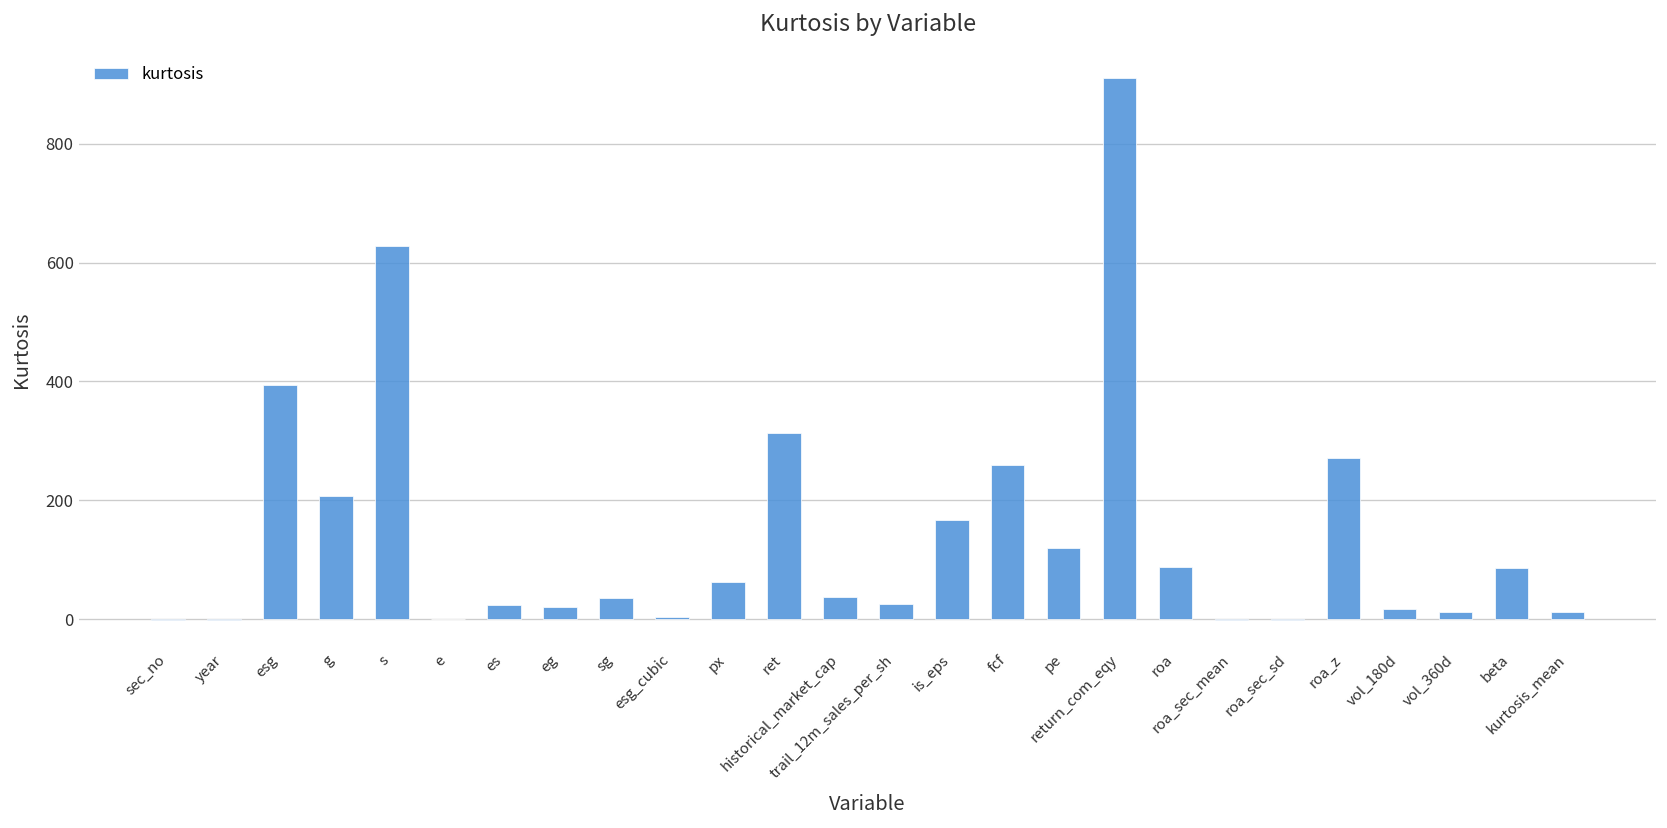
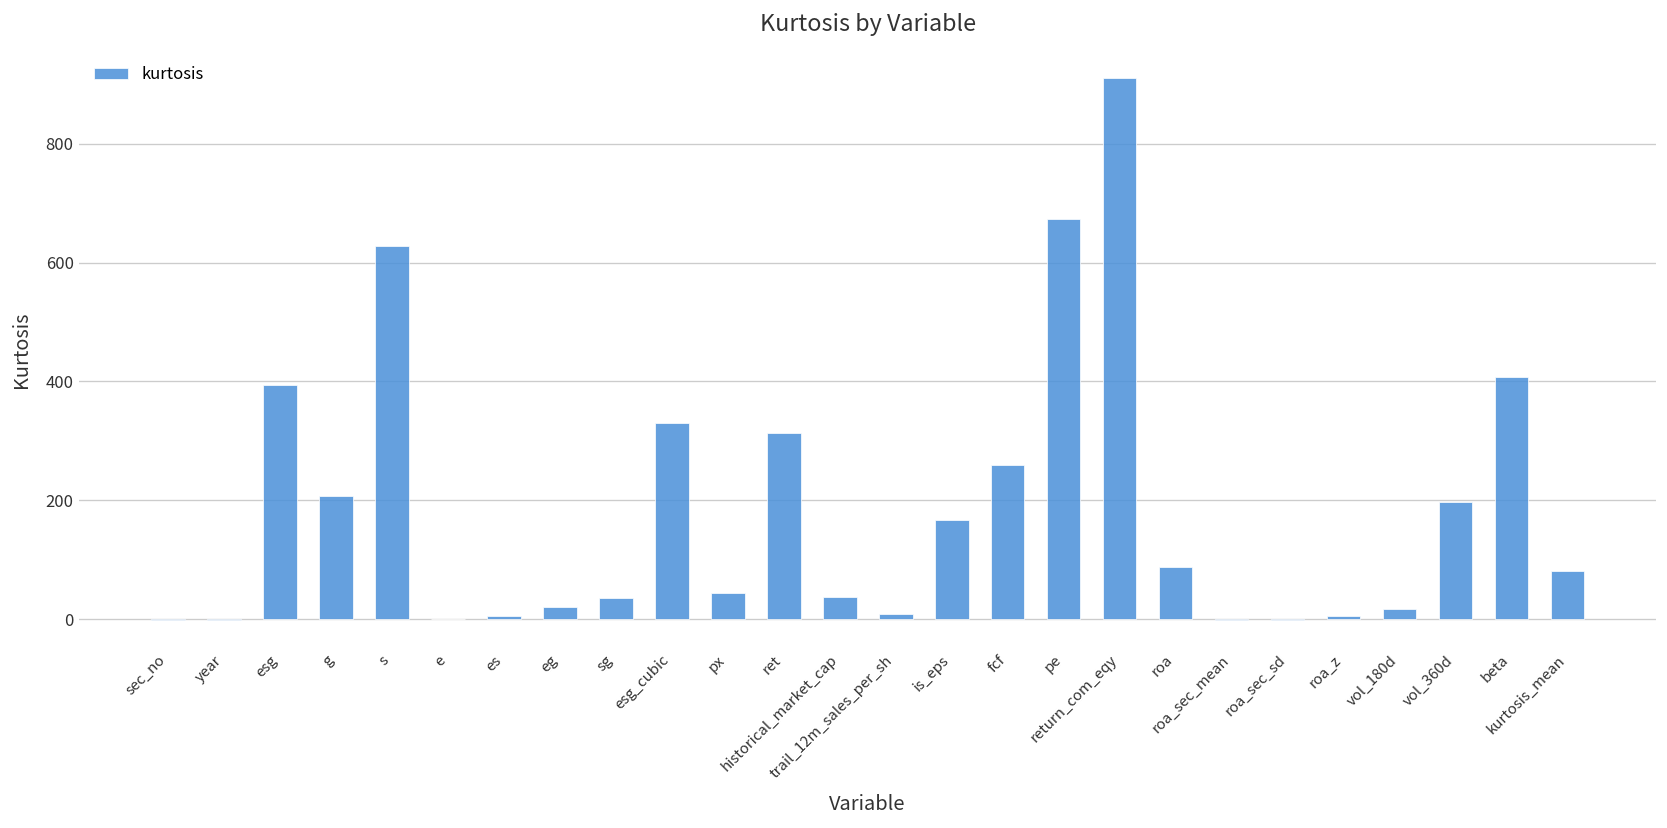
  {
    "esg": 390,
    "g": 210,
    "s": 630,
-   "es": 30,
+   "es": 10,
    "eg": 20,
    "sg": 40,
-   "esg_cubic": 0,
-   "px": 60,
+   "esg_cubic": 330,
+   "px": 40,
    "ret": 310,
    "historical_market_cap": 40,
-   "trail_12m_sales_per_sh": 30,
+   "trail_12m_sales_per_sh": 10,
    "is_eps": 170,
    "fcf": 260,
-   "pe": 120,
+   "pe": 670,
    "return_com_eqy": 910,
    "roa": 90,
-   "roa_z": 270,
+   "roa_z": 10,
    "vol_180d": 20,
-   "vol_360d": 10,
-   "beta": 90,
-   "kurtosis_mean": 10
+   "vol_360d": 200,
+   "beta": 410,
+   "kurtosis_mean": 80
  }
